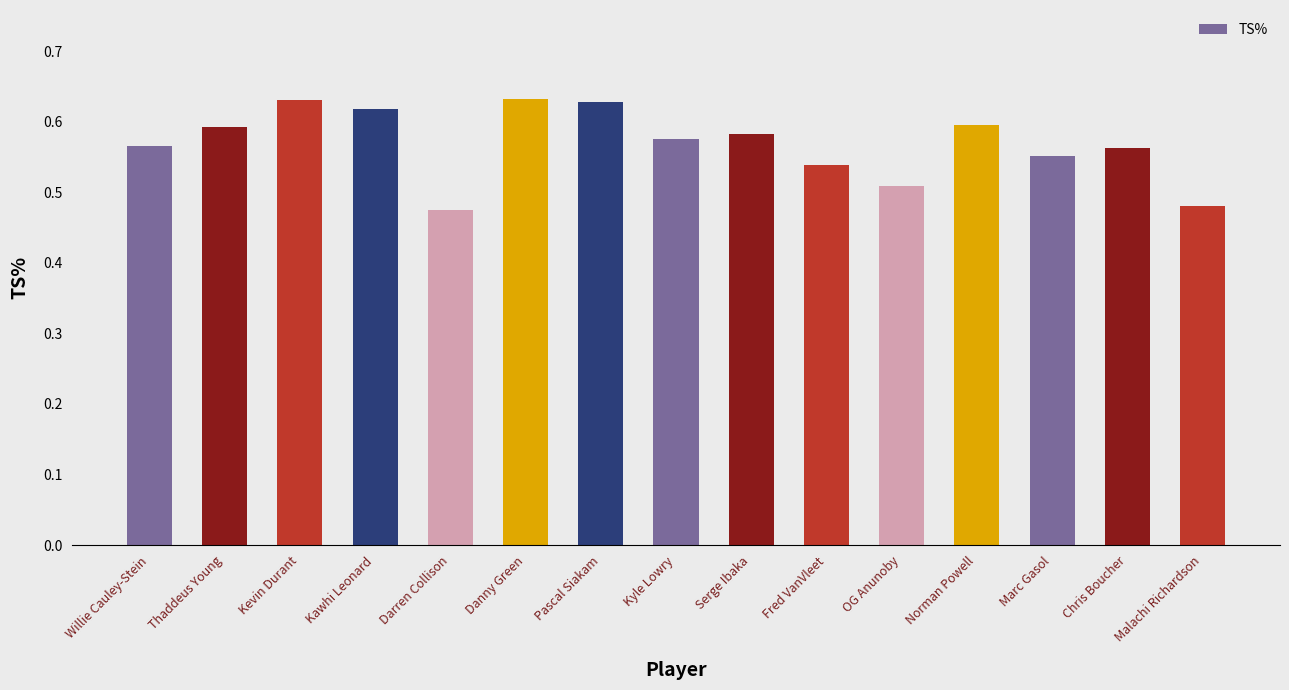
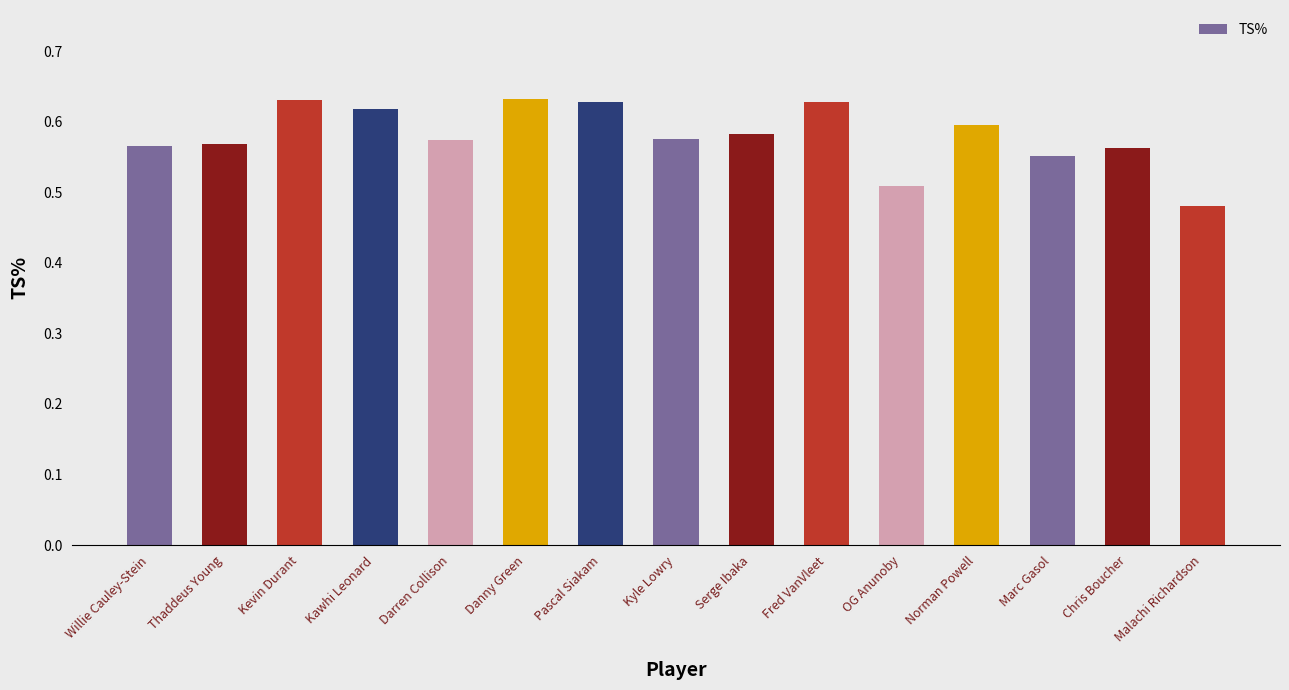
  {
    "Willie Cauley-Stein": 0.57,
-   "Thaddeus Young": 0.59,
+   "Thaddeus Young": 0.57,
    "Kevin Durant": 0.63,
    "Kawhi Leonard": 0.62,
-   "Darren Collison": 0.48,
+   "Darren Collison": 0.57,
    "Danny Green": 0.63,
    "Pascal Siakam": 0.63,
    "Kyle Lowry": 0.58,
    "Serge Ibaka": 0.58,
-   "Fred VanVleet": 0.54,
+   "Fred VanVleet": 0.63,
    "OG Anunoby": 0.51,
    "Norman Powell": 0.60,
    "Marc Gasol": 0.55,
    "Chris Boucher": 0.56,
    "Malachi Richardson": 0.48
  }
